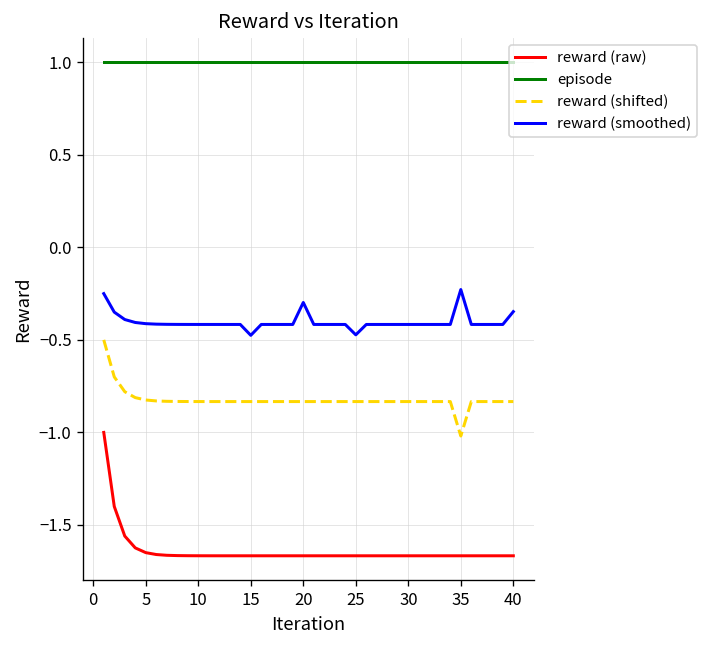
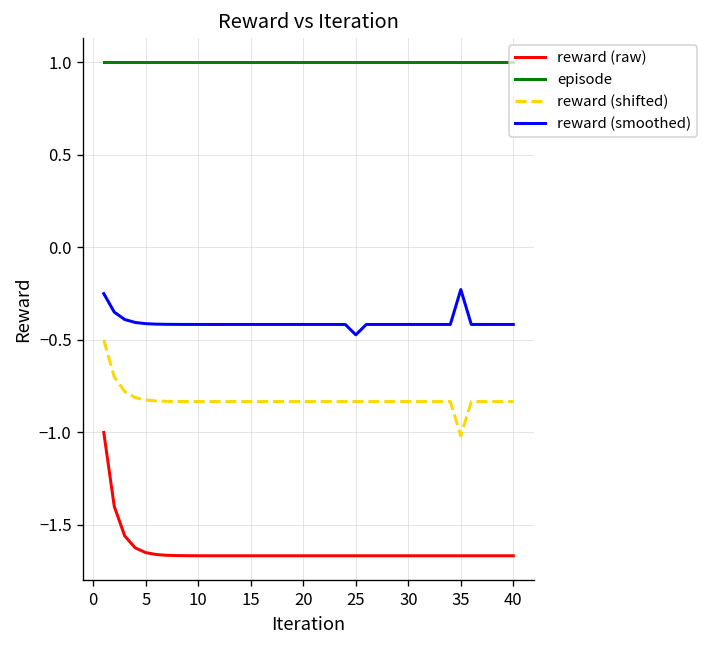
  {
    "reward (raw)": {
      "5": -1.65,
      "10": -1.67,
      "15": -1.67,
      "20": -1.67,
      "25": -1.67,
      "30": -1.67,
      "35": -1.67,
      "40": -1.67
    },
    "episode": {
      "5": 1.00,
      "10": 1.00,
      "15": 1.00,
      "20": 1.00,
      "25": 1.00,
      "30": 1.00,
      "35": 1.00
    },
    "reward (shifted)": {
      "5": -0.82,
      "10": -0.83,
      "15": -0.83,
      "20": -0.83,
      "25": -0.83,
      "30": -0.83,
      "35": -1.02,
      "40": -0.83
    },
    "reward (smoothed)": {
      "5": -0.41,
      "10": -0.42,
-     "15": -0.48,
-     "20": -0.30,
+     "15": -0.42,
+     "20": -0.42,
      "25": -0.47,
      "30": -0.42,
      "35": -0.23,
-     "40": -0.35
+     "40": -0.42
    }
  }
